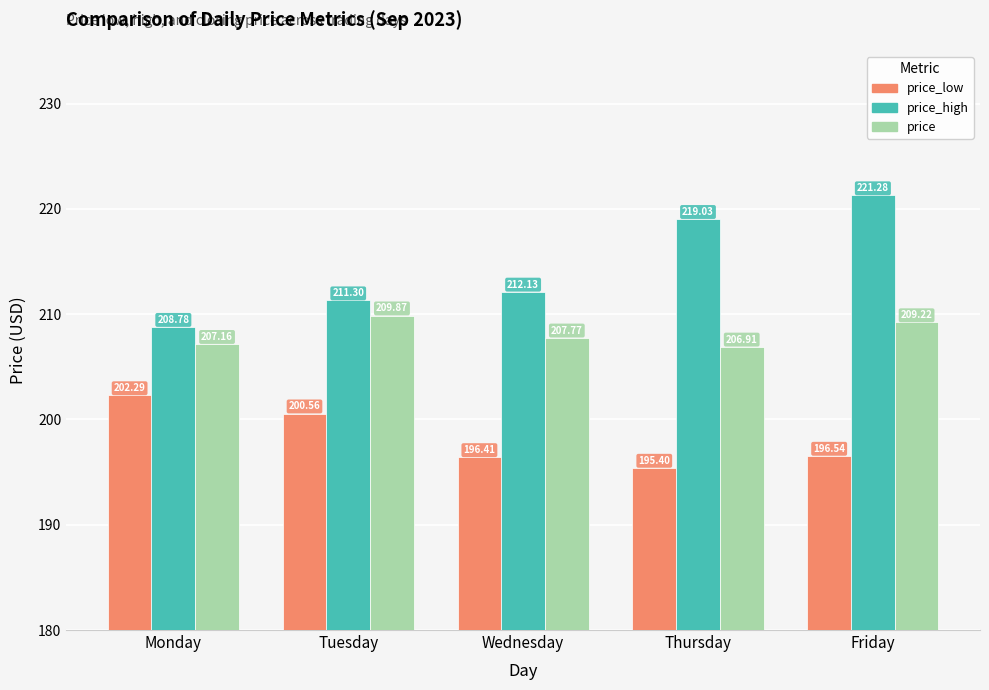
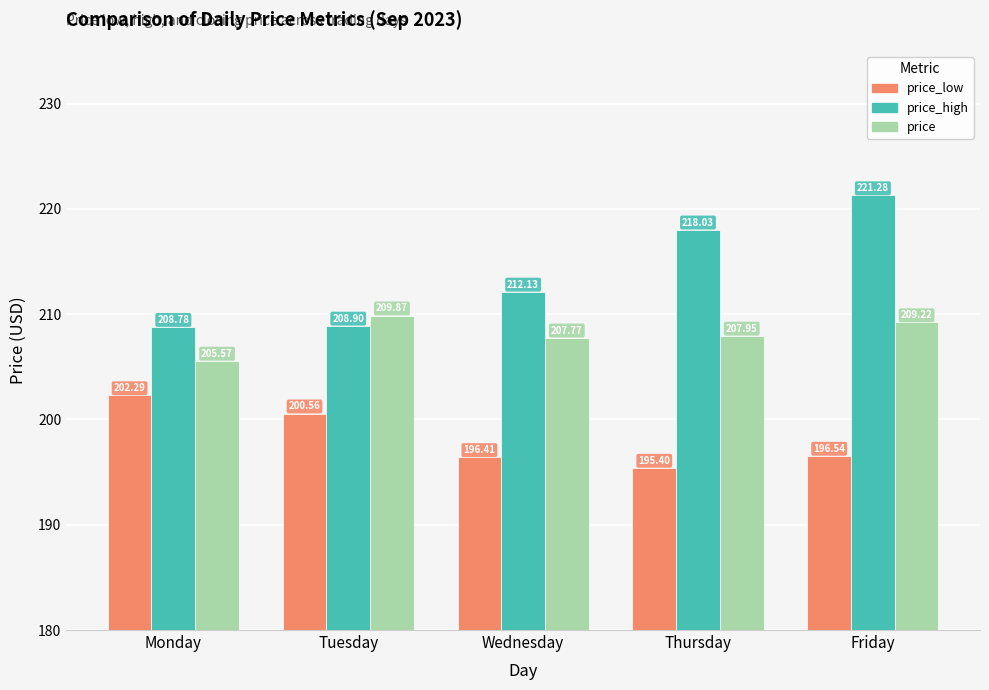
  {
    "price_high": {
-     "Tuesday": 211.30,
-     "Thursday": 219.03
+     "Tuesday": 208.90,
+     "Thursday": 218.03
    },
    "price": {
-     "Monday": 207.16,
-     "Thursday": 206.91
+     "Monday": 205.57,
+     "Thursday": 207.95
    }
  }
